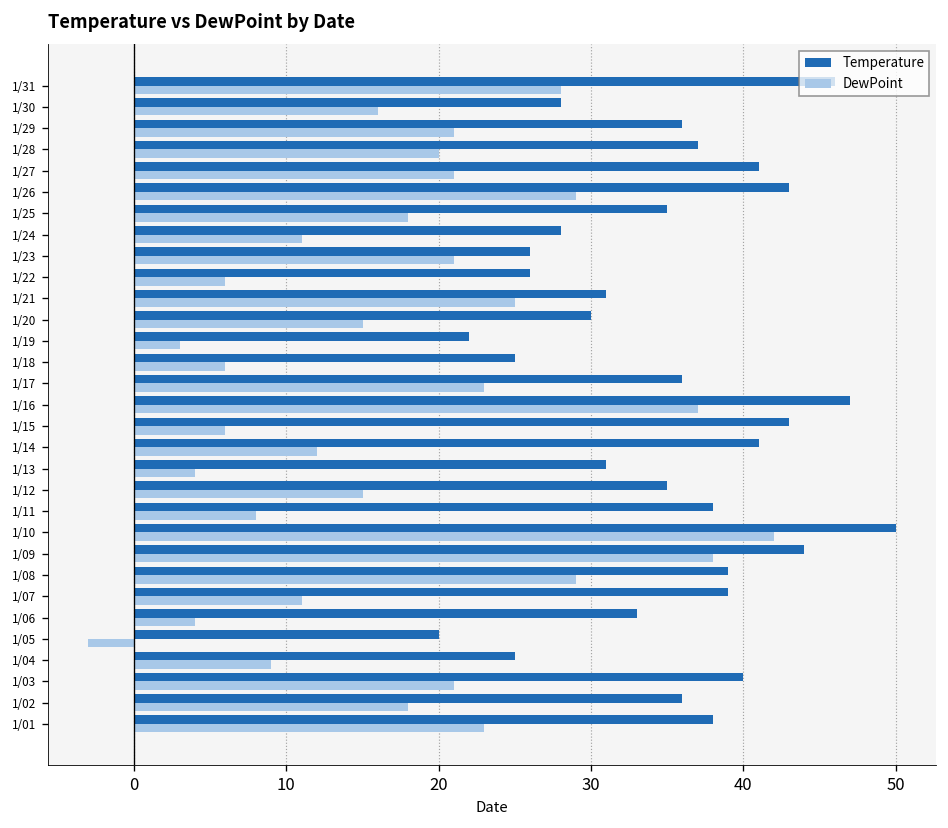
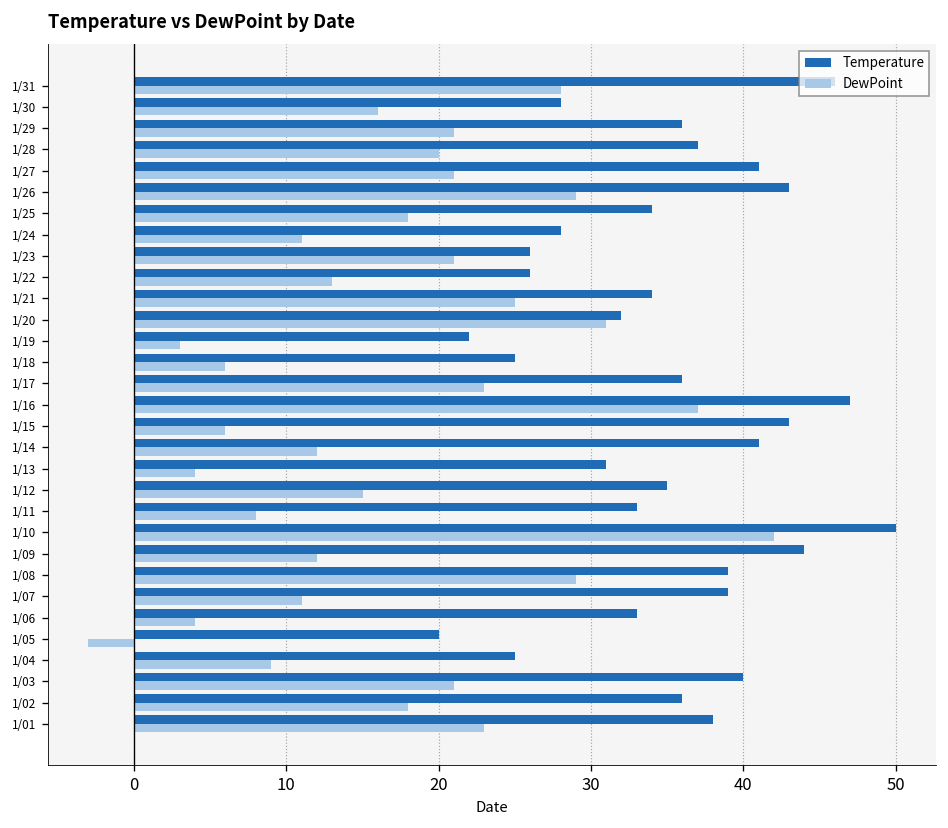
  {
    "Temperature": {
      "1/30": 28,
      "1/29": 36,
      "1/28": 37,
      "1/27": 41,
      "1/26": 43,
-     "1/25": 35,
+     "1/25": 34,
      "1/24": 28,
      "1/23": 26,
      "1/22": 26,
-     "1/21": 31,
-     "1/20": 30,
+     "1/21": 34,
+     "1/20": 32,
      "1/19": 22,
      "1/18": 25,
      "1/17": 36,
      "1/16": 47,
      "1/15": 43,
      "1/14": 41,
      "1/13": 31,
      "1/12": 35,
-     "1/11": 38,
+     "1/11": 33,
      "1/10": 50,
      "1/09": 44,
      "1/08": 39,
      "1/07": 39,
      "1/06": 33,
      "1/05": 20,
      "1/04": 25,
      "1/03": 40,
      "1/02": 36,
      "1/01": 38
    },
    "DewPoint": {
      "1/31": 28,
      "1/30": 16,
      "1/29": 21,
      "1/28": 20,
      "1/27": 21,
      "1/26": 29,
      "1/25": 18,
      "1/24": 11,
      "1/23": 21,
-     "1/22": 6,
+     "1/22": 13,
      "1/21": 25,
-     "1/20": 15,
+     "1/20": 31,
      "1/19": 3,
      "1/18": 6,
      "1/17": 23,
      "1/16": 37,
      "1/15": 6,
      "1/14": 12,
      "1/13": 4,
      "1/12": 15,
      "1/11": 8,
      "1/10": 42,
-     "1/09": 38,
+     "1/09": 12,
      "1/08": 29,
      "1/07": 11,
      "1/06": 4,
      "1/05": -3,
      "1/04": 9,
      "1/03": 21,
      "1/02": 18,
      "1/01": 23
    }
  }
